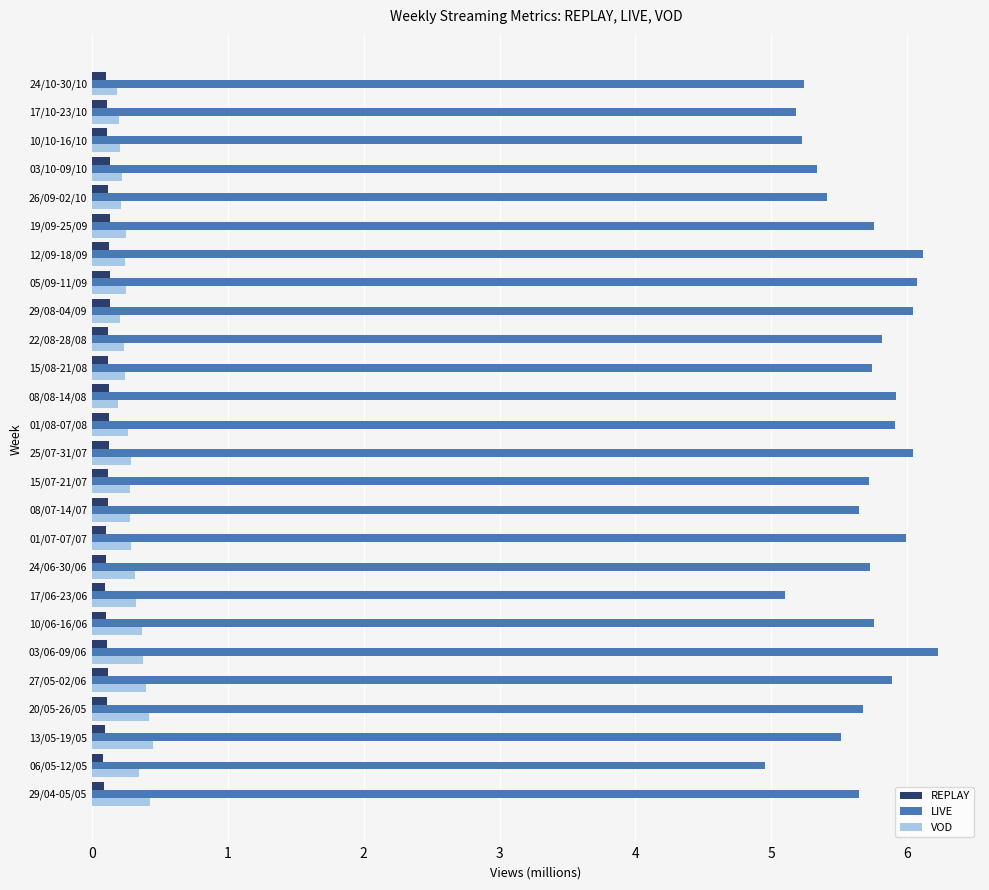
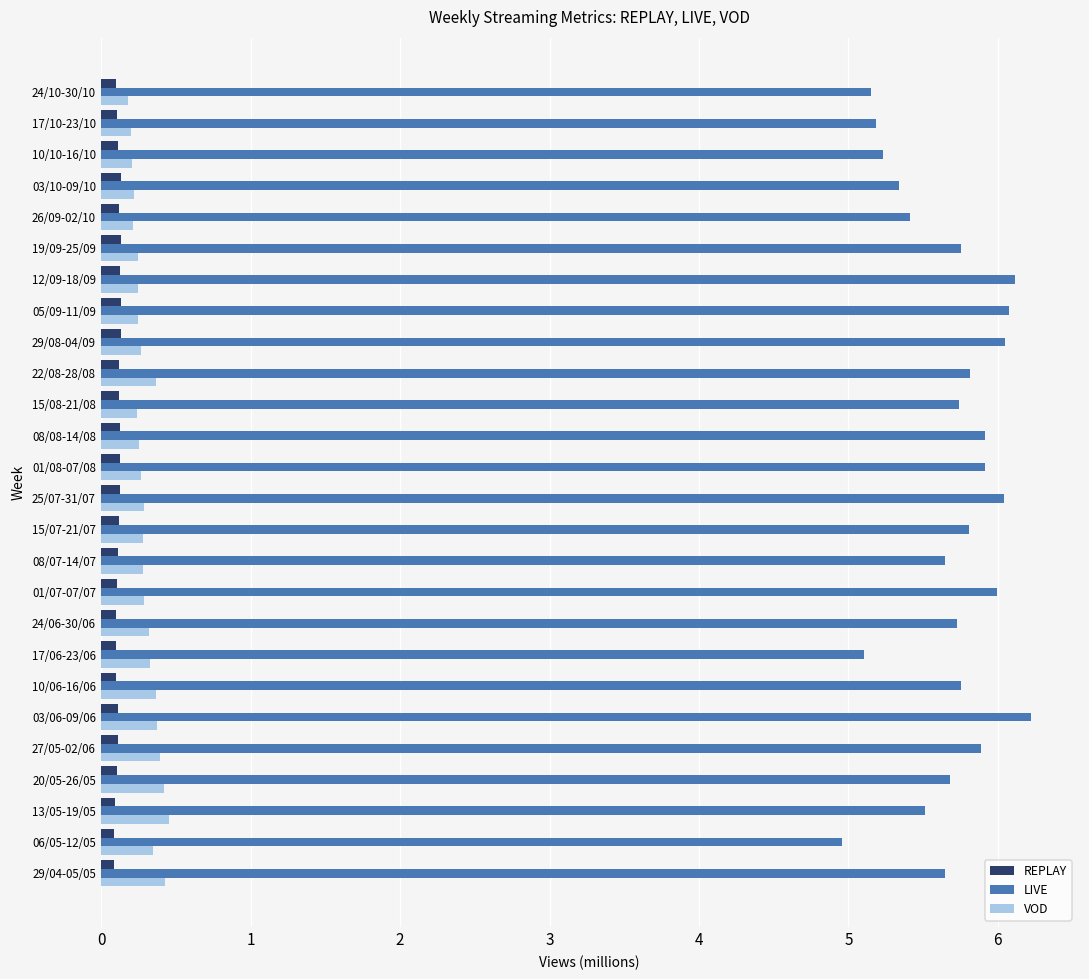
  {
    "REPLAY": {
      "24/10-30/10": 0.10,
      "17/10-23/10": 0.11,
      "10/10-16/10": 0.11,
      "03/10-09/10": 0.13,
      "26/09-02/10": 0.12,
      "19/09-25/09": 0.13,
      "12/09-18/09": 0.13,
      "05/09-11/09": 0.13,
      "29/08-04/09": 0.13,
      "22/08-28/08": 0.12,
      "15/08-21/08": 0.12,
      "08/08-14/08": 0.13,
      "01/08-07/08": 0.13,
      "25/07-31/07": 0.13,
      "15/07-21/07": 0.12,
      "08/07-14/07": 0.11,
      "01/07-07/07": 0.11,
      "24/06-30/06": 0.10,
      "17/06-23/06": 0.10,
      "10/06-16/06": 0.10,
      "03/06-09/06": 0.11,
      "27/05-02/06": 0.11,
      "20/05-26/05": 0.11,
      "13/05-19/05": 0.09,
      "06/05-12/05": 0.08,
      "29/04-05/05": 0.09
    },
    "LIVE": {
-     "24/10-30/10": 5.24,
+     "24/10-30/10": 5.15,
      "17/10-23/10": 5.18,
      "10/10-16/10": 5.23,
      "03/10-09/10": 5.34,
      "26/09-02/10": 5.41,
      "19/09-25/09": 5.76,
      "12/09-18/09": 6.11,
      "05/09-11/09": 6.08,
      "29/08-04/09": 6.05,
      "22/08-28/08": 5.82,
      "15/08-21/08": 5.74,
      "08/08-14/08": 5.92,
      "01/08-07/08": 5.91,
      "25/07-31/07": 6.04,
-     "15/07-21/07": 5.72,
+     "15/07-21/07": 5.80,
      "08/07-14/07": 5.65,
      "01/07-07/07": 5.99,
      "24/06-30/06": 5.73,
      "17/06-23/06": 5.10,
      "10/06-16/06": 5.76,
      "03/06-09/06": 6.23,
      "27/05-02/06": 5.89,
      "20/05-26/05": 5.68,
      "13/05-19/05": 5.51,
      "06/05-12/05": 4.96,
      "29/04-05/05": 5.65
    },
    "VOD": {
      "24/10-30/10": 0.18,
      "17/10-23/10": 0.20,
      "10/10-16/10": 0.20,
      "03/10-09/10": 0.22,
      "26/09-02/10": 0.21,
      "19/09-25/09": 0.25,
      "12/09-18/09": 0.24,
      "05/09-11/09": 0.25,
-     "29/08-04/09": 0.20,
-     "22/08-28/08": 0.24,
+     "29/08-04/09": 0.26,
+     "22/08-28/08": 0.37,
      "15/08-21/08": 0.24,
-     "08/08-14/08": 0.19,
+     "08/08-14/08": 0.25,
      "01/08-07/08": 0.27,
      "25/07-31/07": 0.28,
      "15/07-21/07": 0.28,
      "08/07-14/07": 0.28,
      "01/07-07/07": 0.29,
      "24/06-30/06": 0.32,
      "17/06-23/06": 0.32,
      "10/06-16/06": 0.36,
      "03/06-09/06": 0.38,
      "27/05-02/06": 0.40,
      "20/05-26/05": 0.42,
      "13/05-19/05": 0.45,
      "06/05-12/05": 0.35,
      "29/04-05/05": 0.42
    }
  }
